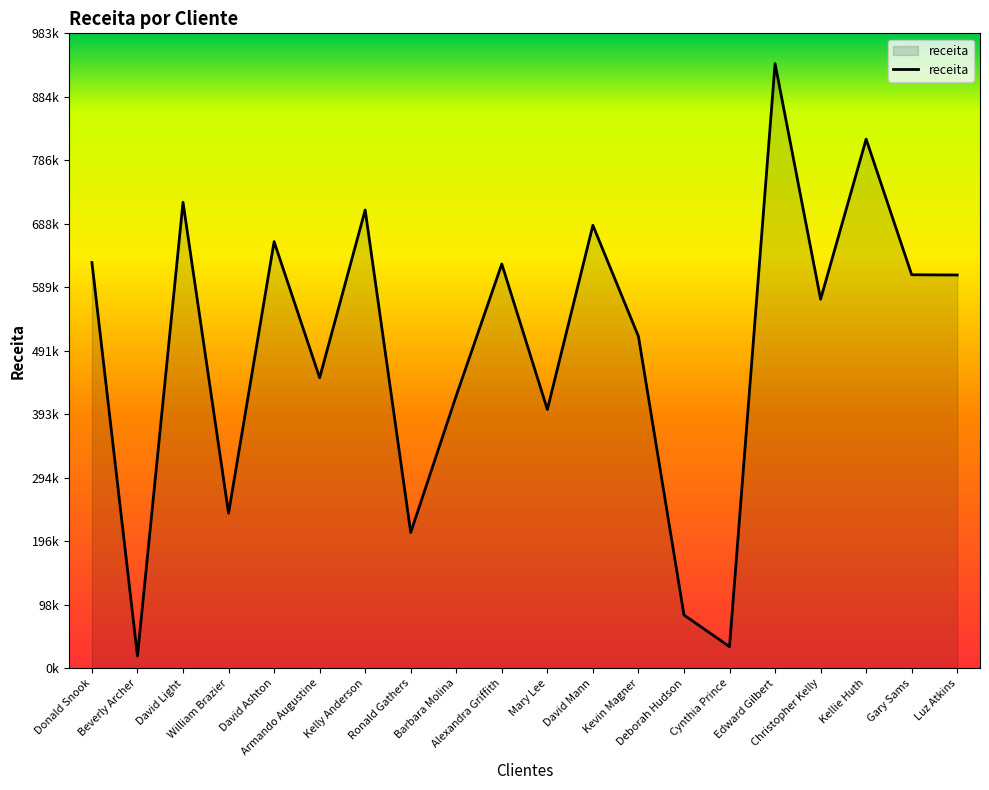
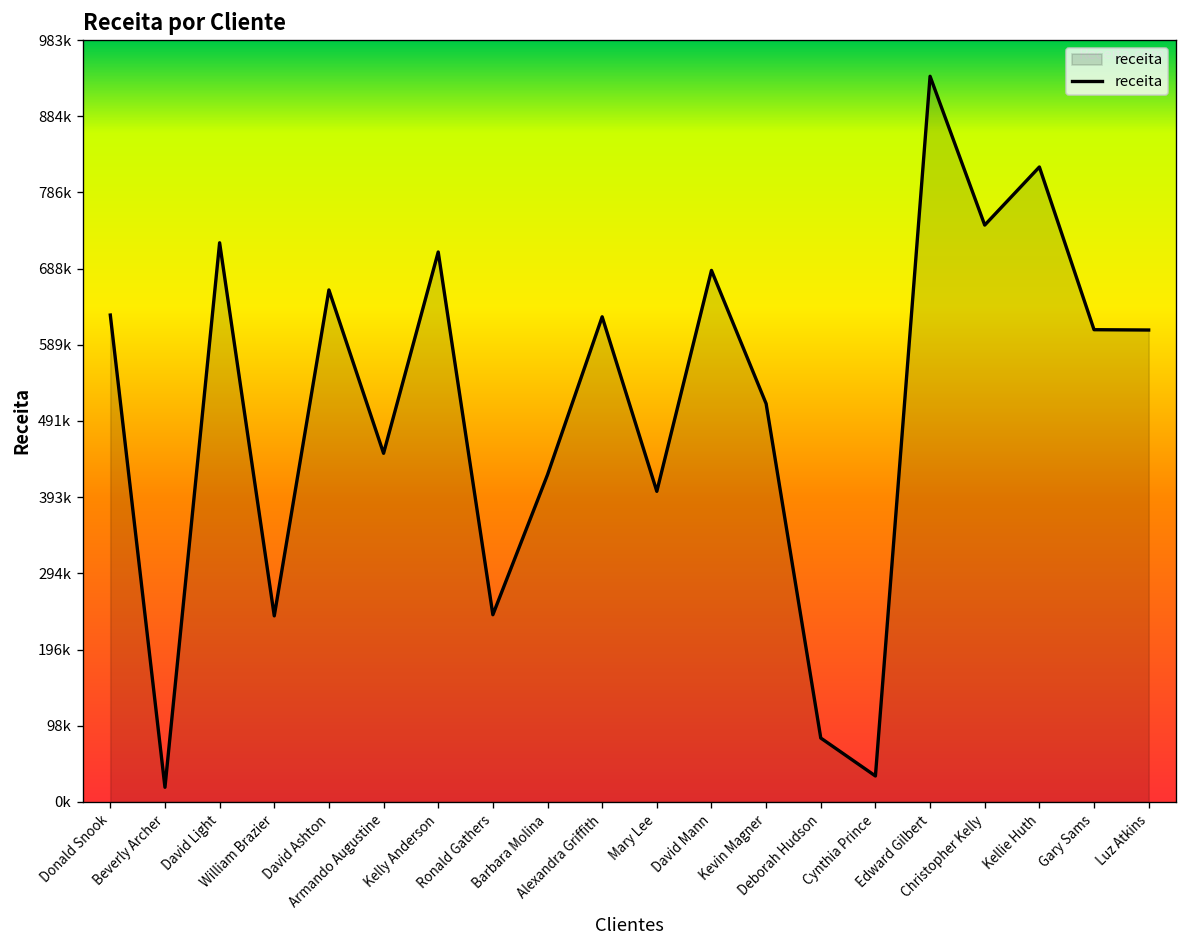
  {
    "Donald Snook": 630000,
    "Beverly Archer": 20000,
    "David Light": 720000,
    "William Brazier": 240000,
    "David Ashton": 660000,
    "Armando Augustine": 450000,
    "Kelly Anderson": 710000,
-   "Ronald Gathers": 210000,
+   "Ronald Gathers": 240000,
    "Barbara Molina": 420000,
    "Alexandra Griffith": 630000,
    "Mary Lee": 400000,
    "David Mann": 690000,
    "Kevin Magner": 510000,
    "Deborah Hudson": 80000,
    "Cynthia Prince": 30000,
    "Edward Gilbert": 940000,
-   "Christopher Kelly": 570000,
+   "Christopher Kelly": 740000,
    "Kellie Huth": 820000,
    "Gary Sams": 610000,
    "Luz Atkins": 610000
  }
